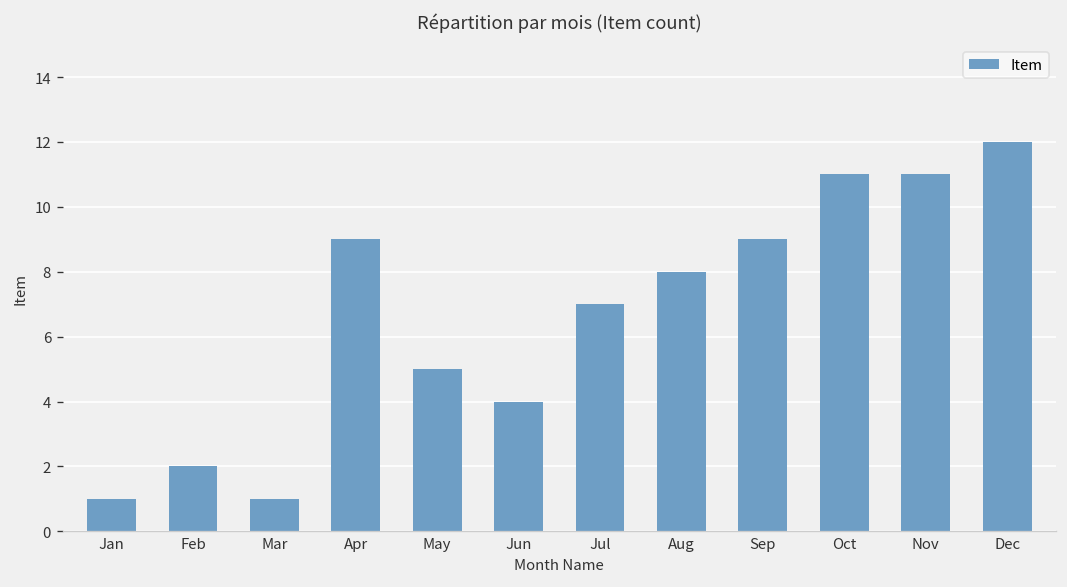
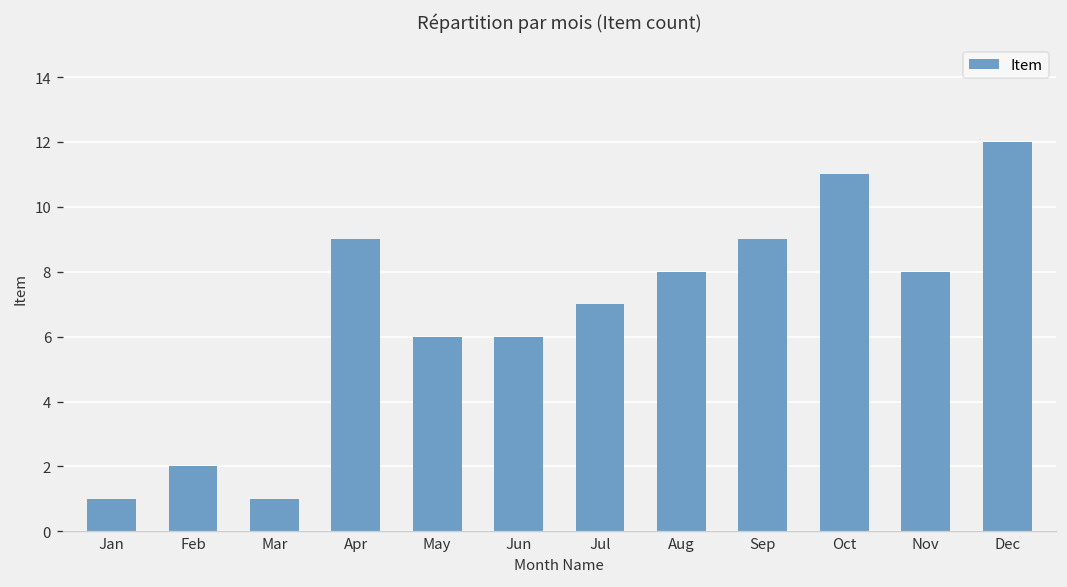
  {
    "Jan": 1,
    "Feb": 2,
    "Mar": 1,
    "Apr": 9,
-   "May": 5,
-   "Jun": 4,
+   "May": 6,
+   "Jun": 6,
    "Jul": 7,
    "Aug": 8,
    "Sep": 9,
    "Oct": 11,
-   "Nov": 11,
+   "Nov": 8,
    "Dec": 12
  }
